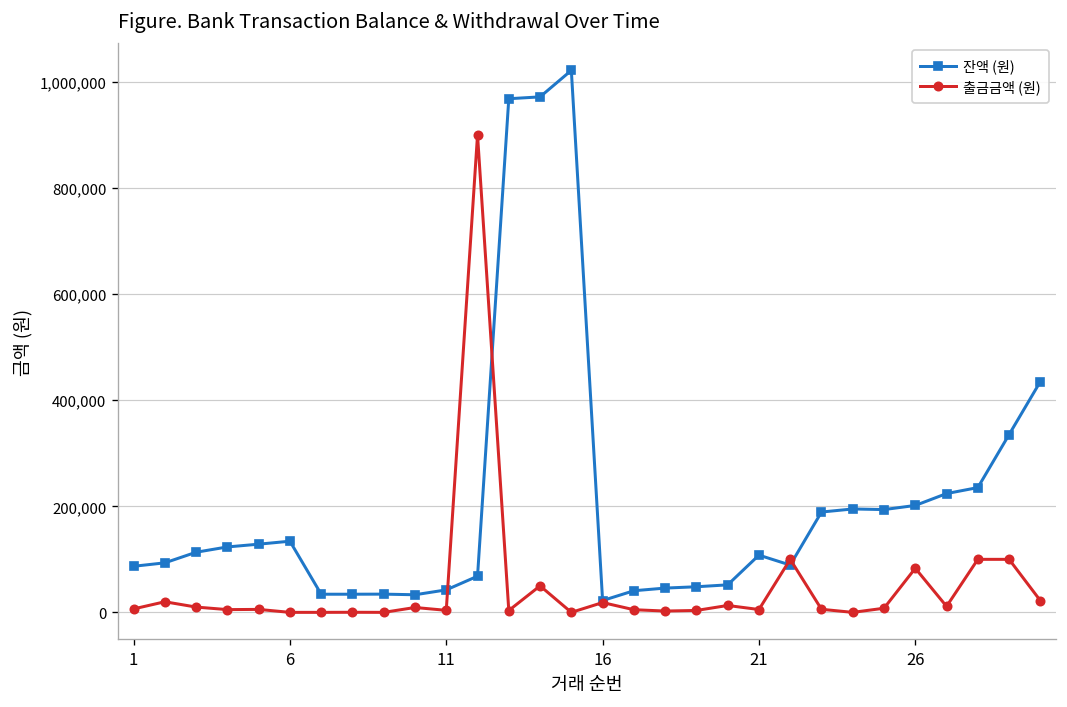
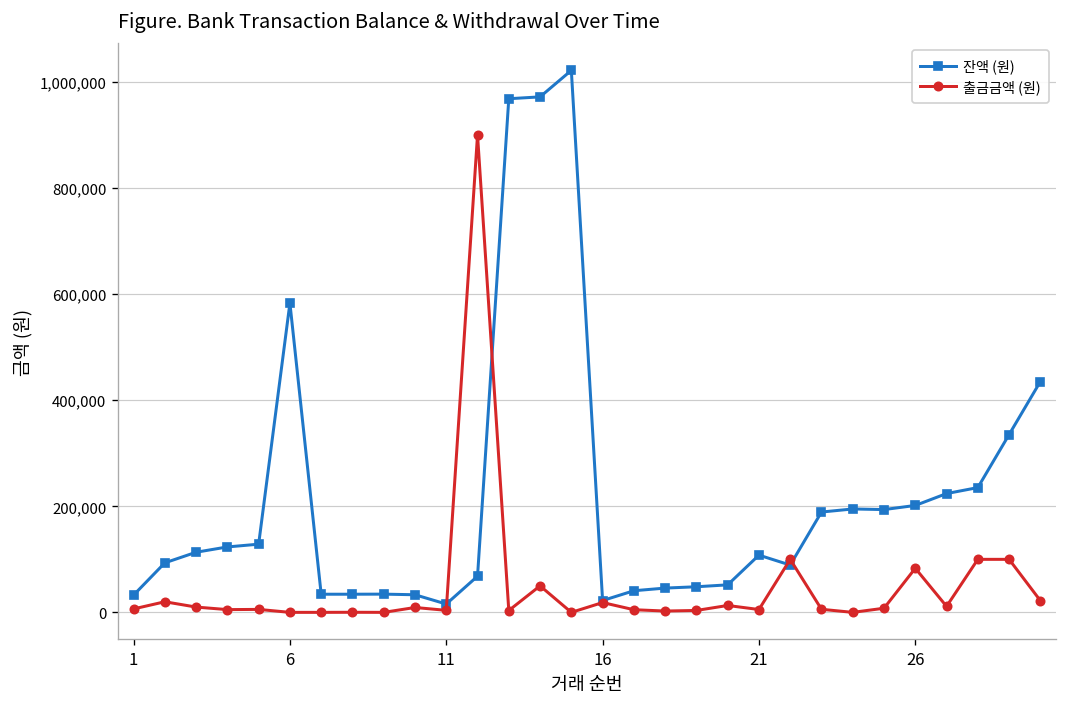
  {
    "잔액 (원)": {
-     "1": "90,000",
-     "6": "130,000",
-     "11": "40,000",
+     "1": "30,000",
+     "6": "580,000",
+     "11": "20,000",
      "21": "110,000",
      "26": "200,000"
    },
    "출금금액 (원)": {
      "1": "10,000",
      "6": "0",
      "11": "0",
      "21": "10,000",
      "26": "80,000"
    }
  }
